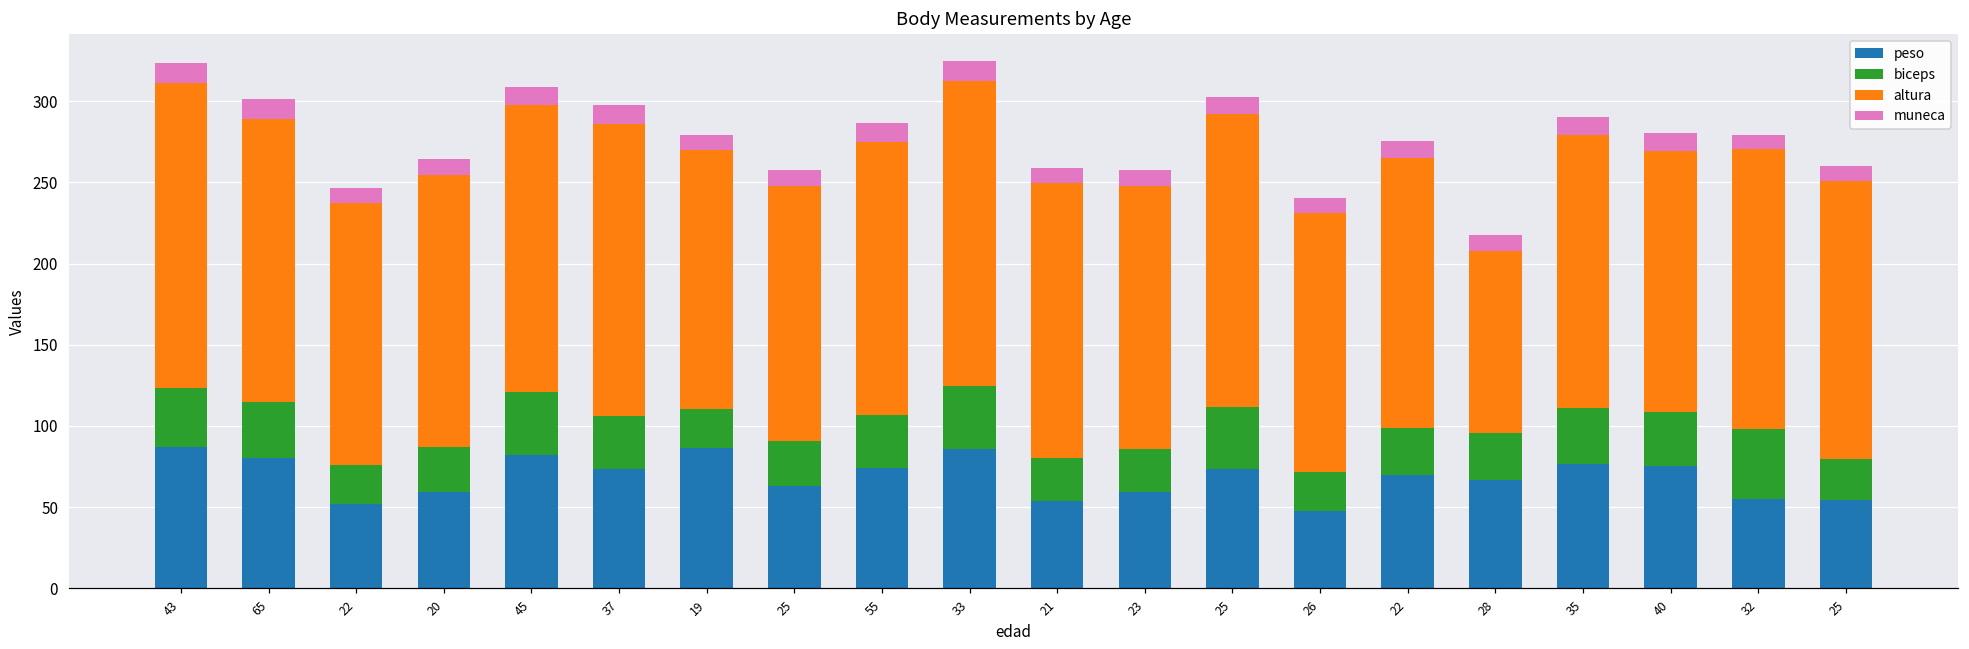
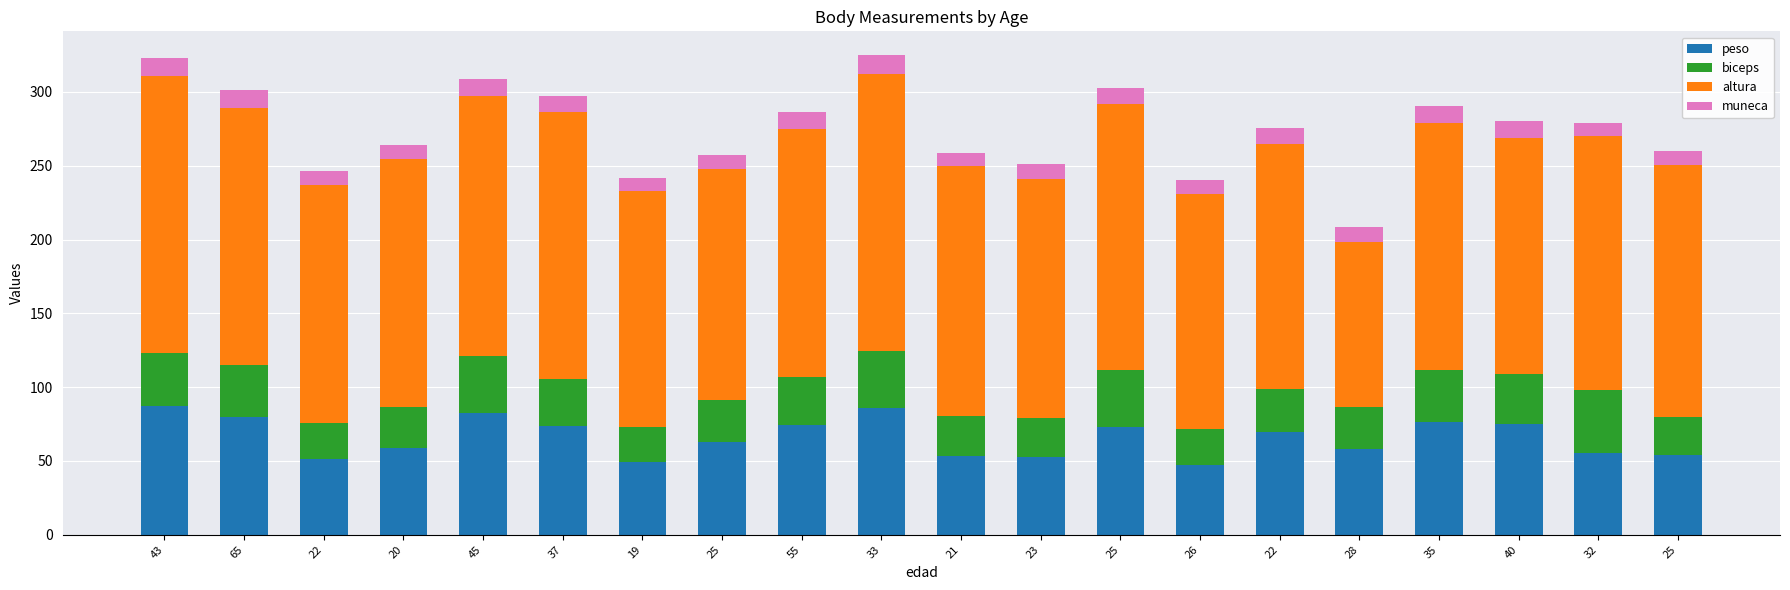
  {
    "peso": {
      "43": 87,
      "65": 80,
      "20": 59,
      "45": 82,
      "37": 74,
-     "19": 87,
+     "19": 49,
      "55": 74,
      "33": 86,
      "21": 54,
-     "23": 59,
+     "23": 53,
      "26": 48,
-     "28": 67,
+     "28": 58,
      "35": 76,
      "40": 75,
      "32": 55
    },
    "biceps": {
      "43": 36,
      "65": 35,
      "20": 28,
      "45": 39,
      "37": 32,
      "19": 24,
      "55": 33,
      "33": 39,
      "21": 27,
      "23": 27,
      "26": 24,
      "28": 29,
      "35": 35,
      "40": 34,
      "32": 43
    },
    "altura": {
      "43": 188,
      "65": 174,
      "20": 168,
      "45": 177,
      "37": 180,
      "19": 160,
      "55": 168,
      "33": 188,
      "21": 169,
      "23": 162,
      "26": 159,
      "28": 112,
      "35": 168,
      "40": 160,
      "32": 173
    },
    "muneca": {
      "43": 12,
      "65": 12,
      "20": 10,
      "45": 11,
      "37": 11,
      "19": 9,
      "55": 12,
      "33": 12,
      "21": 9,
      "23": 10,
      "26": 9,
      "28": 10,
      "35": 11,
      "40": 12,
      "32": 9
    }
  }
